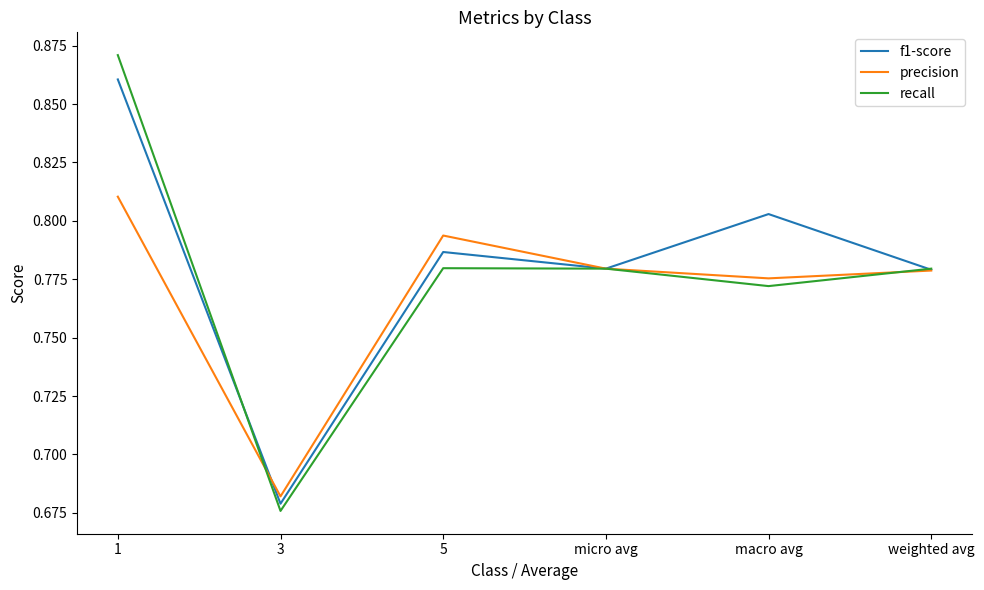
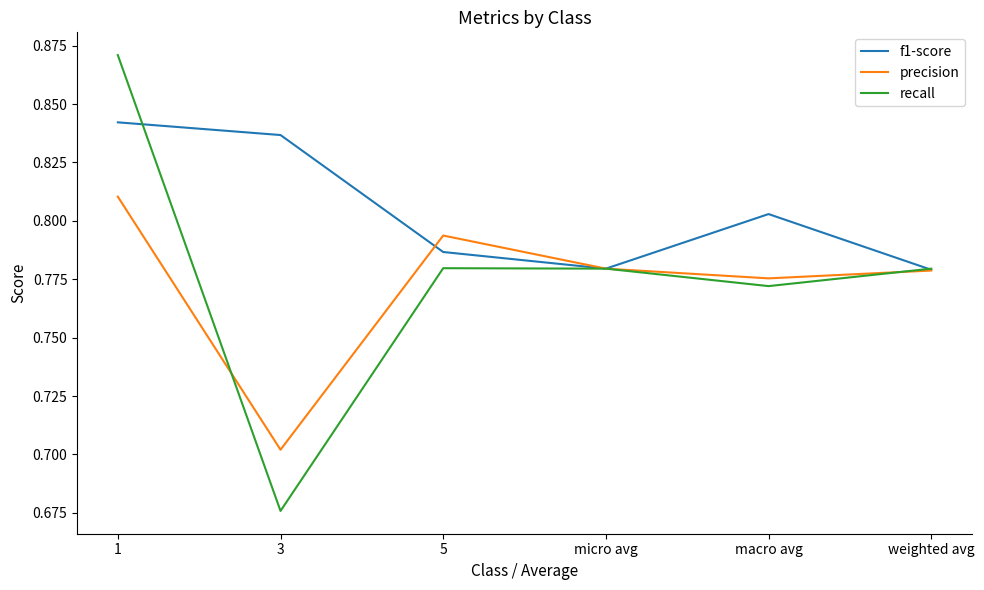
  {
    "f1-score": {
-     "1": 0.861,
-     "3": 0.679,
+     "1": 0.842,
+     "3": 0.837,
      "5": 0.787,
      "macro avg": 0.803
    },
    "precision": {
      "1": 0.810,
-     "3": 0.682,
+     "3": 0.702,
      "5": 0.794,
      "macro avg": 0.775
    },
    "recall": {
      "1": 0.871,
      "3": 0.676,
      "5": 0.780,
      "macro avg": 0.772
    }
  }
